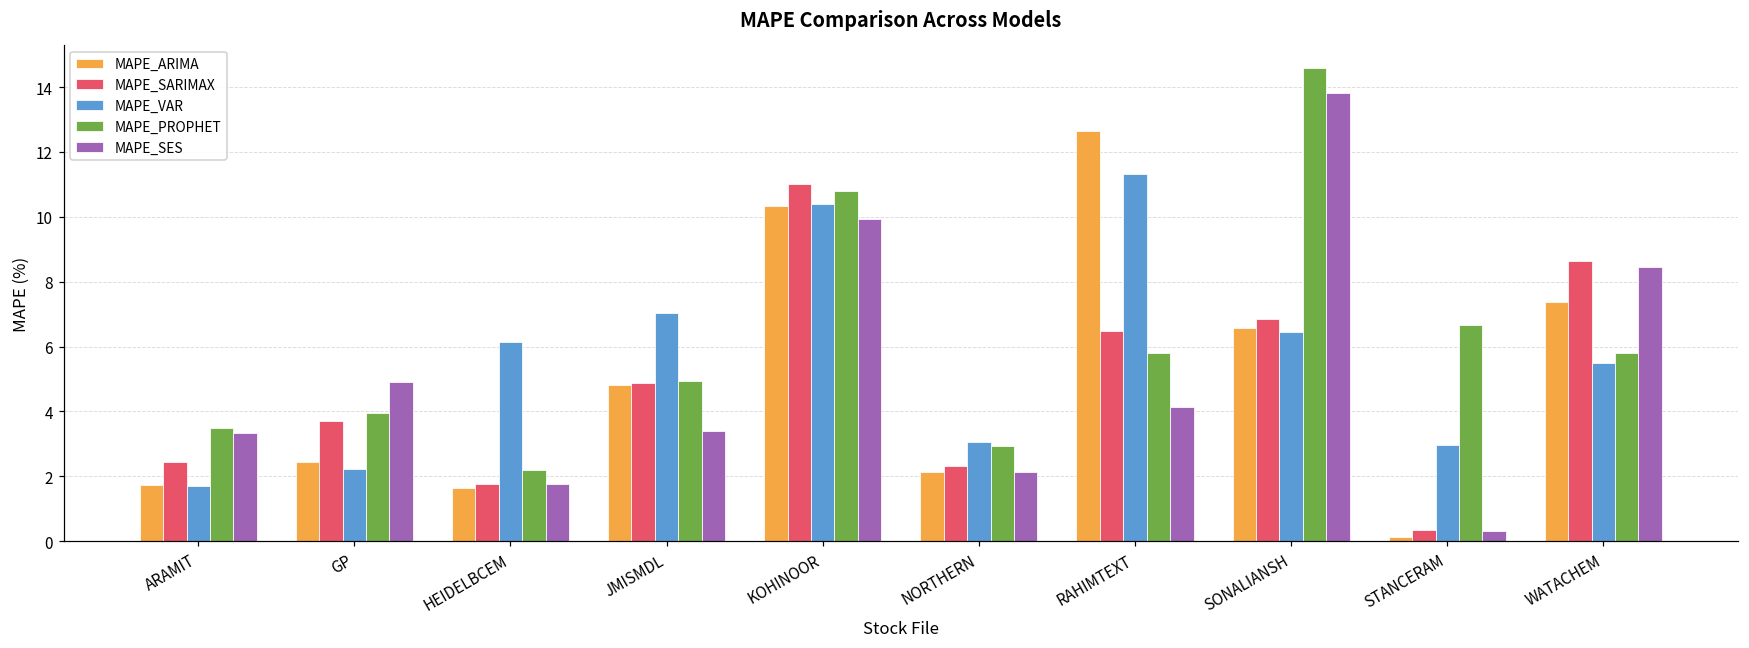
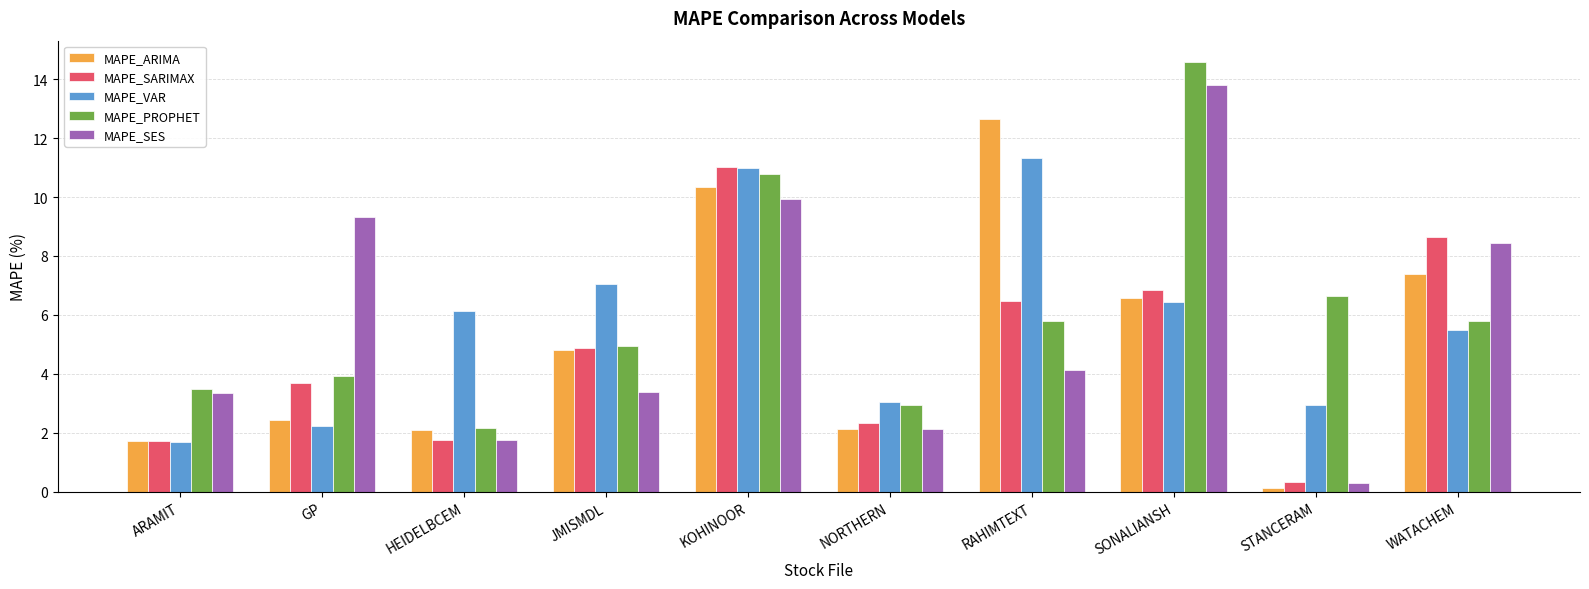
  {
    "MAPE_ARIMA": {
      "ARAMIT": 1.7,
      "GP": 2.5,
-     "HEIDELBCEM": 1.7,
+     "HEIDELBCEM": 2.1,
      "JMISMDL": 4.8,
      "KOHINOOR": 10.3,
      "NORTHERN": 2.1,
      "RAHIMTEXT": 12.7,
      "SONALIANSH": 6.6,
      "STANCERAM": 0.1,
      "WATACHEM": 7.4
    },
    "MAPE_SARIMAX": {
-     "ARAMIT": 2.5,
+     "ARAMIT": 1.7,
      "GP": 3.7,
      "HEIDELBCEM": 1.8,
      "JMISMDL": 4.9,
      "KOHINOOR": 11.0,
      "NORTHERN": 2.3,
      "RAHIMTEXT": 6.5,
      "SONALIANSH": 6.8,
      "STANCERAM": 0.3,
      "WATACHEM": 8.6
    },
    "MAPE_VAR": {
      "ARAMIT": 1.7,
      "GP": 2.2,
      "HEIDELBCEM": 6.1,
      "JMISMDL": 7.0,
-     "KOHINOOR": 10.4,
+     "KOHINOOR": 11.0,
      "NORTHERN": 3.1,
      "RAHIMTEXT": 11.3,
      "SONALIANSH": 6.5,
      "STANCERAM": 3.0,
      "WATACHEM": 5.5
    },
    "MAPE_PROPHET": {
      "ARAMIT": 3.5,
      "GP": 3.9,
      "HEIDELBCEM": 2.2,
      "JMISMDL": 4.9,
      "KOHINOOR": 10.8,
      "NORTHERN": 2.9,
      "RAHIMTEXT": 5.8,
      "SONALIANSH": 14.6,
      "STANCERAM": 6.7,
      "WATACHEM": 5.8
    },
    "MAPE_SES": {
      "ARAMIT": 3.3,
-     "GP": 4.9,
+     "GP": 9.3,
      "HEIDELBCEM": 1.8,
      "JMISMDL": 3.4,
      "KOHINOOR": 9.9,
      "NORTHERN": 2.1,
      "RAHIMTEXT": 4.1,
      "SONALIANSH": 13.8,
      "STANCERAM": 0.3,
      "WATACHEM": 8.5
    }
  }
